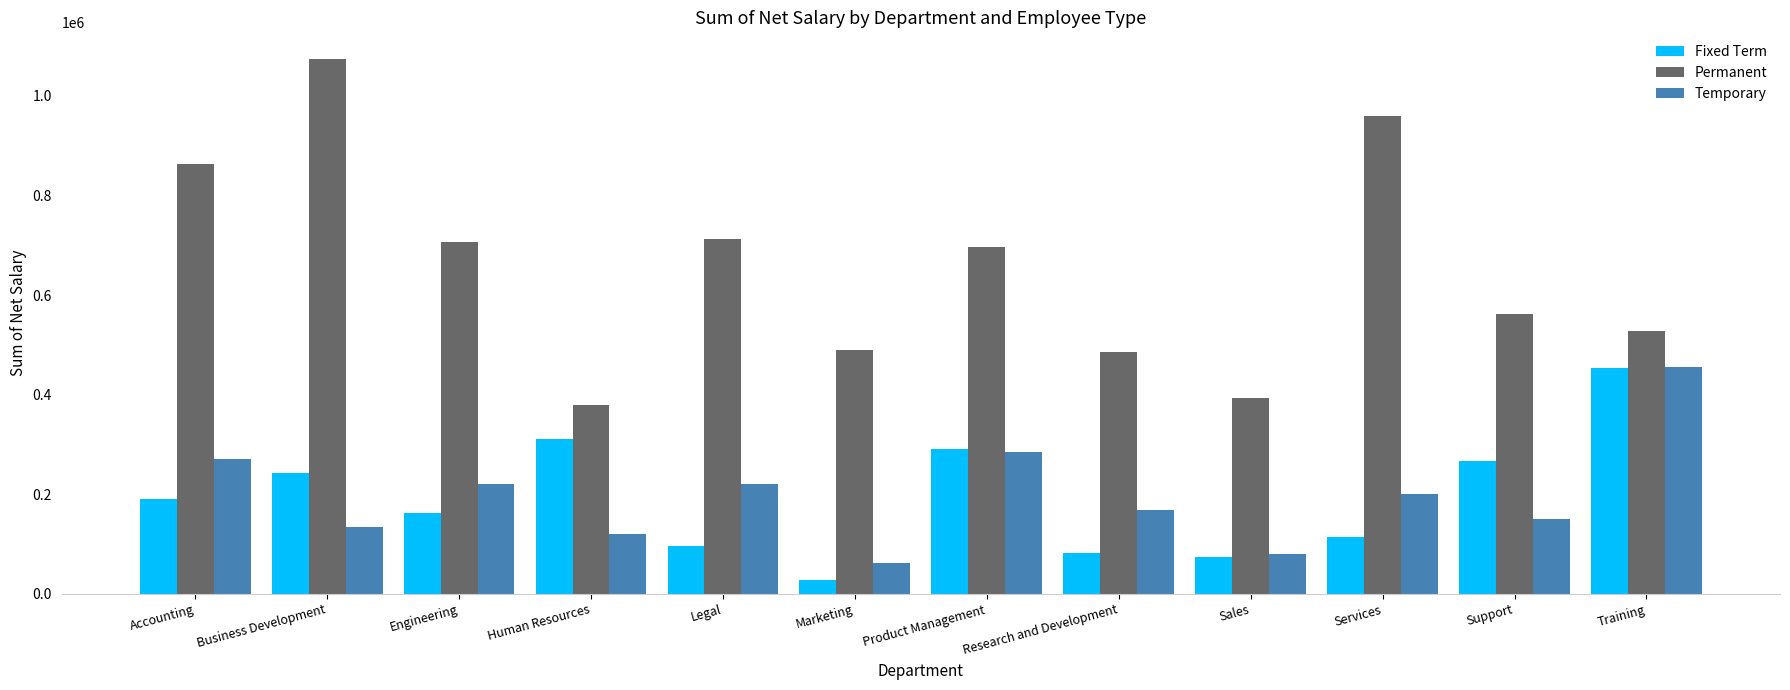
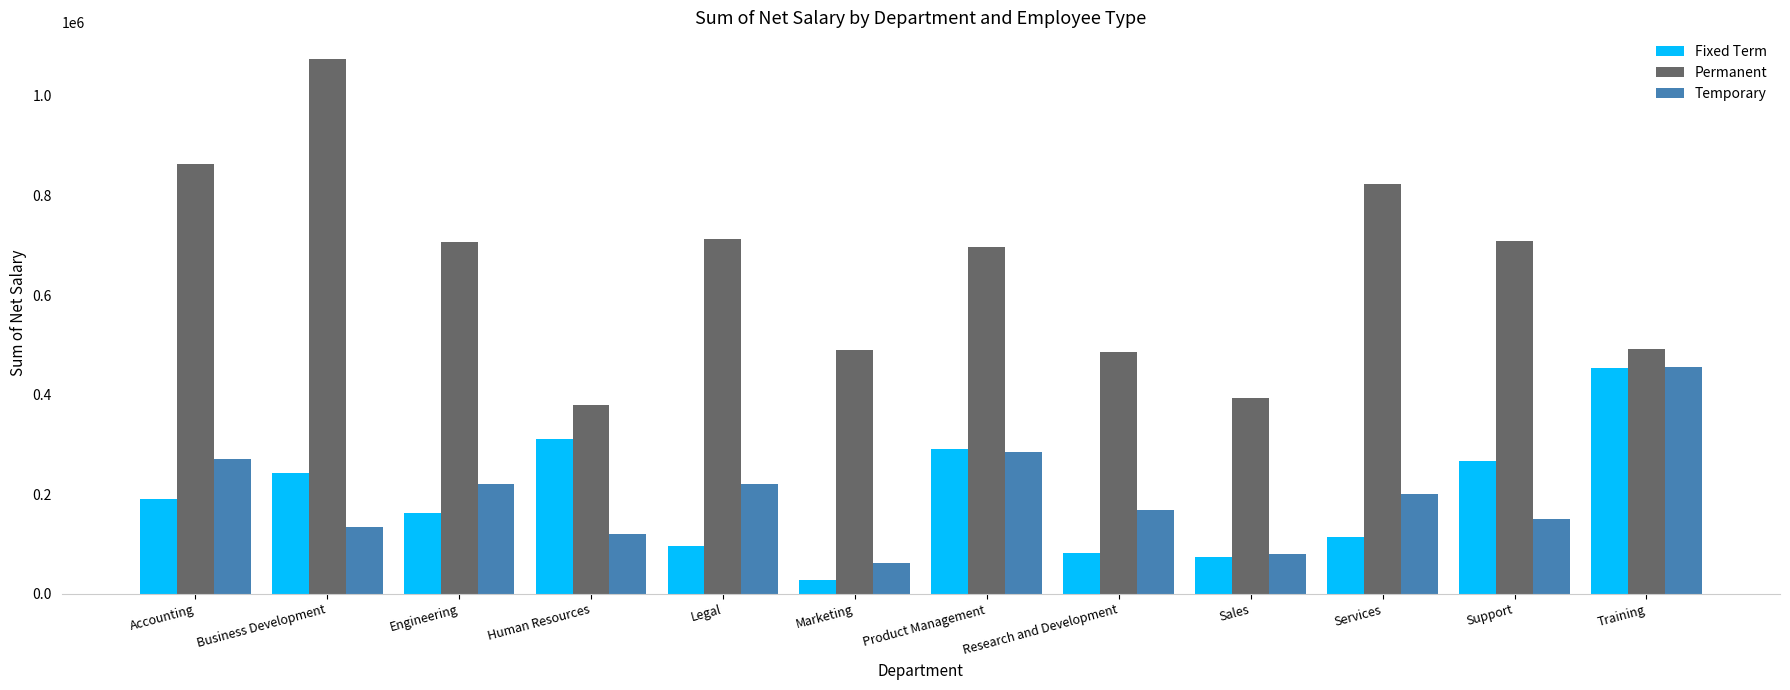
  {
    "Fixed Term": {
      "Accounting": 190000,
      "Business Development": 240000,
      "Engineering": 160000,
      "Human Resources": 310000,
      "Legal": 100000,
      "Marketing": 30000,
      "Product Management": 290000,
      "Research and Development": 80000,
      "Sales": 70000,
      "Services": 110000,
      "Support": 270000,
      "Training": 450000
    },
    "Permanent": {
      "Accounting": 860000,
      "Business Development": 1070000,
      "Engineering": 710000,
      "Human Resources": 380000,
      "Legal": 710000,
      "Marketing": 490000,
      "Product Management": 700000,
      "Research and Development": 490000,
      "Sales": 390000,
-     "Services": 960000,
-     "Support": 560000,
-     "Training": 530000
+     "Services": 820000,
+     "Support": 710000,
+     "Training": 490000
    },
    "Temporary": {
      "Accounting": 270000,
      "Business Development": 130000,
      "Engineering": 220000,
      "Human Resources": 120000,
      "Legal": 220000,
      "Marketing": 60000,
      "Product Management": 280000,
      "Research and Development": 170000,
      "Sales": 80000,
      "Services": 200000,
      "Support": 150000,
      "Training": 460000
    }
  }
